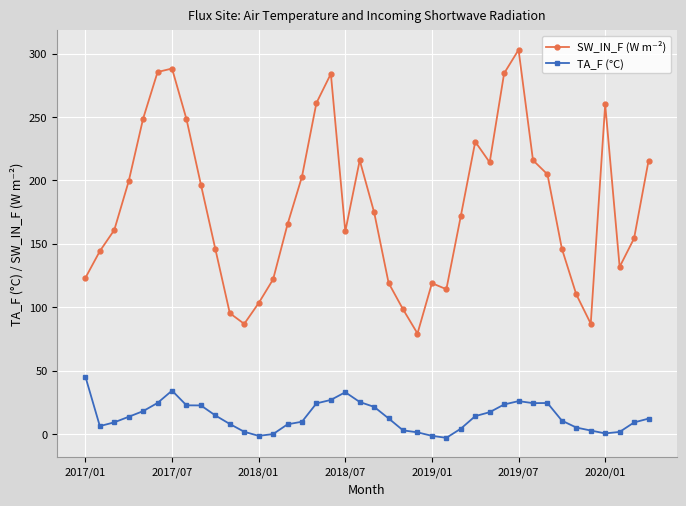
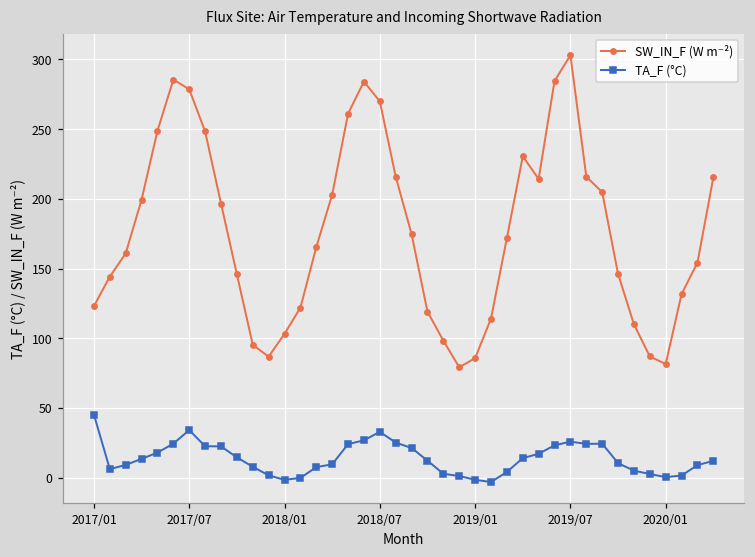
  {
    "SW_IN_F (W m⁻²)": {
      "2017/01": 123,
-     "2017/07": 288,
+     "2017/07": 279,
      "2018/01": 103,
-     "2018/07": 160,
-     "2019/01": 119,
+     "2018/07": 270,
+     "2019/01": 86,
      "2019/07": 303,
-     "2020/01": 260
+     "2020/01": 82
    },
    "TA_F (°C)": {
      "2017/01": 45,
      "2017/07": 34,
      "2018/01": -2,
      "2018/07": 33,
      "2019/01": -2,
      "2019/07": 26,
      "2020/01": 0
    }
  }
